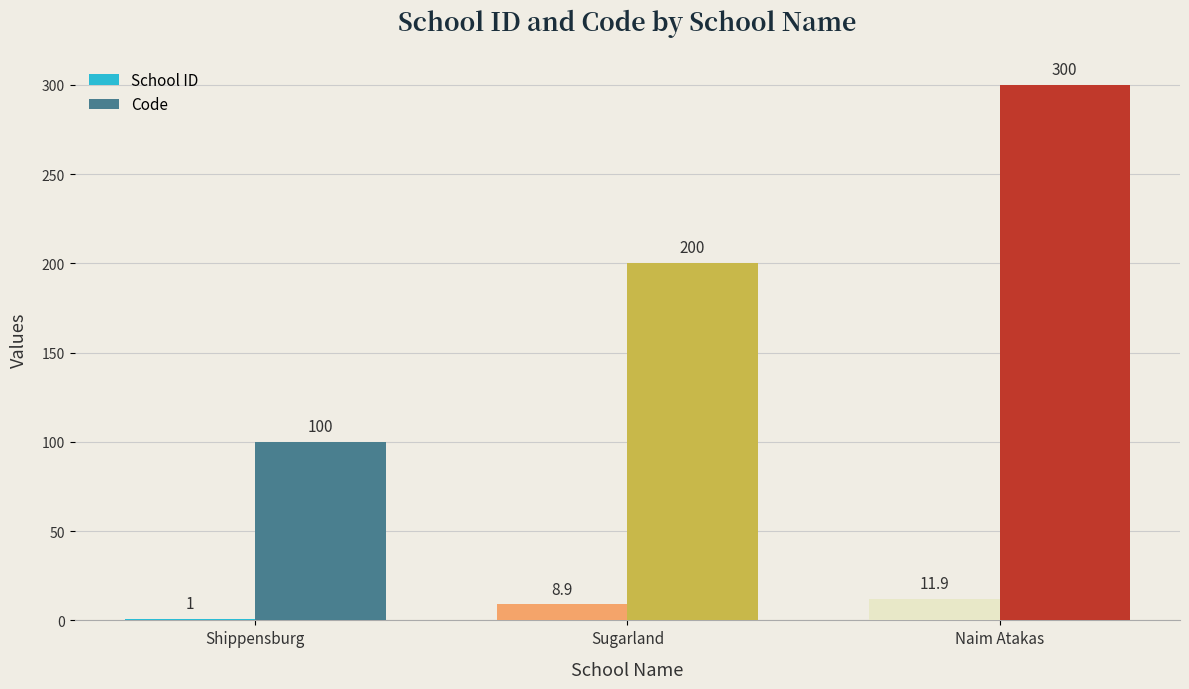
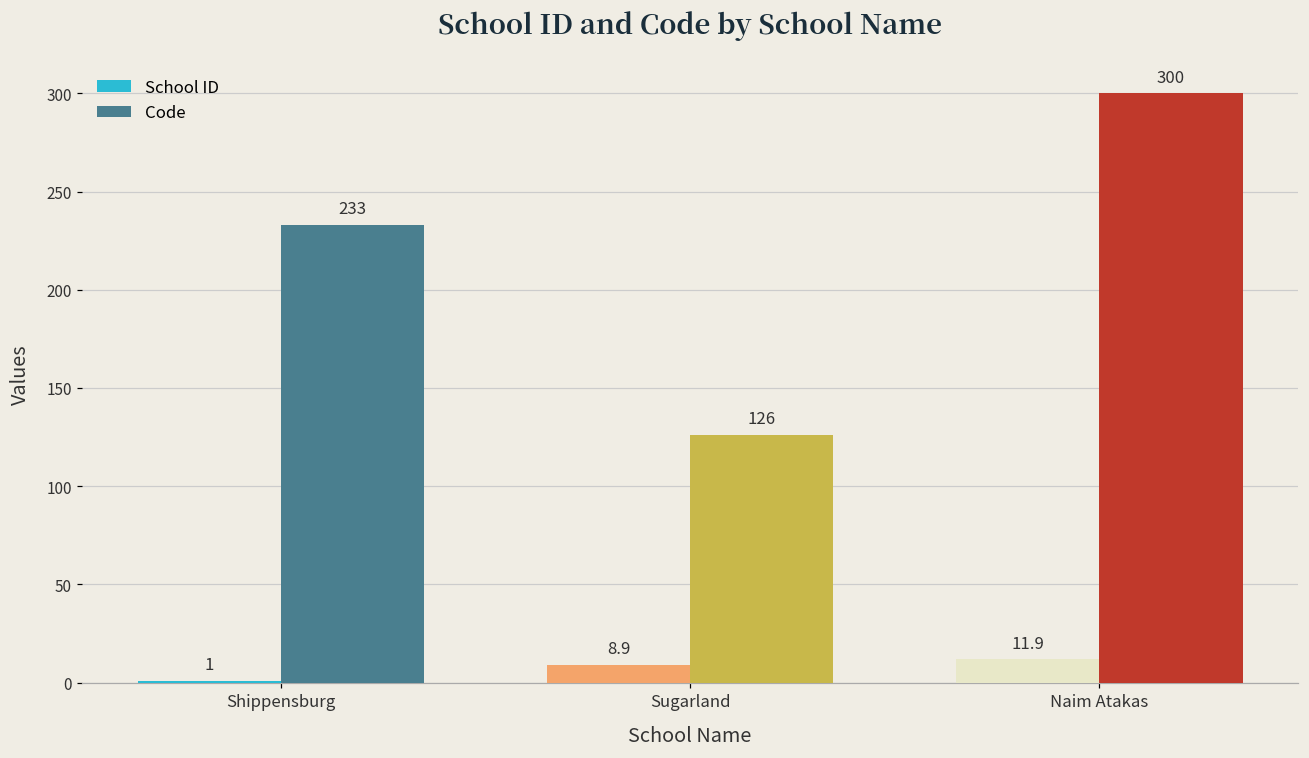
  {
    "School ID": {
      "Shippensburg": 1,
      "Sugarland": 8.9,
      "Naim Atakas": 11.9
    },
    "Code": {
-     "Shippensburg": 100,
-     "Sugarland": 200,
+     "Shippensburg": 233,
+     "Sugarland": 126,
      "Naim Atakas": 300
    }
  }
